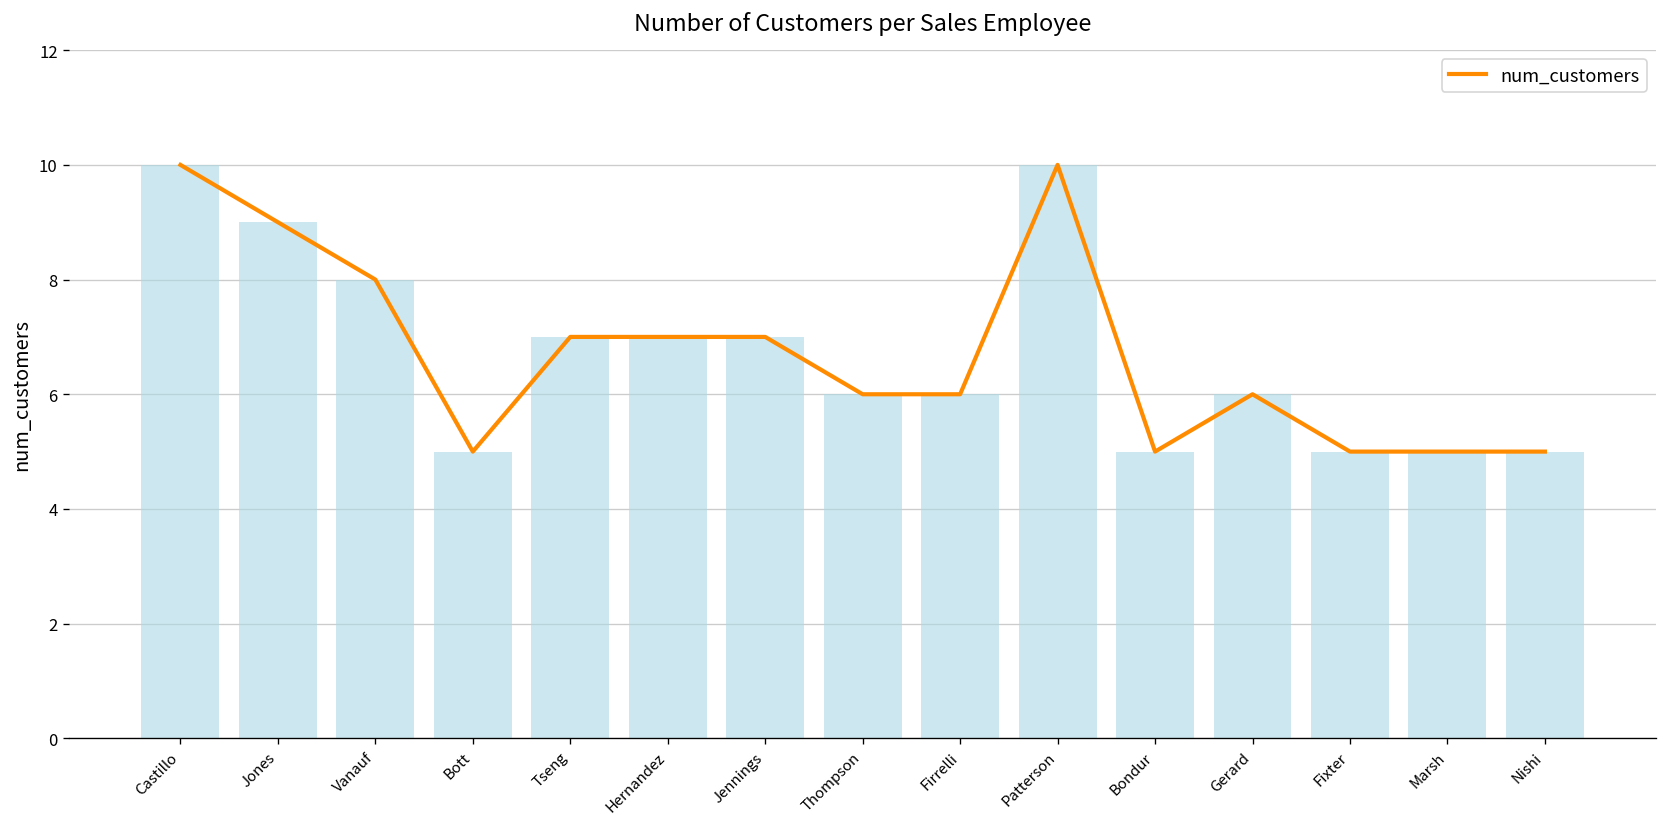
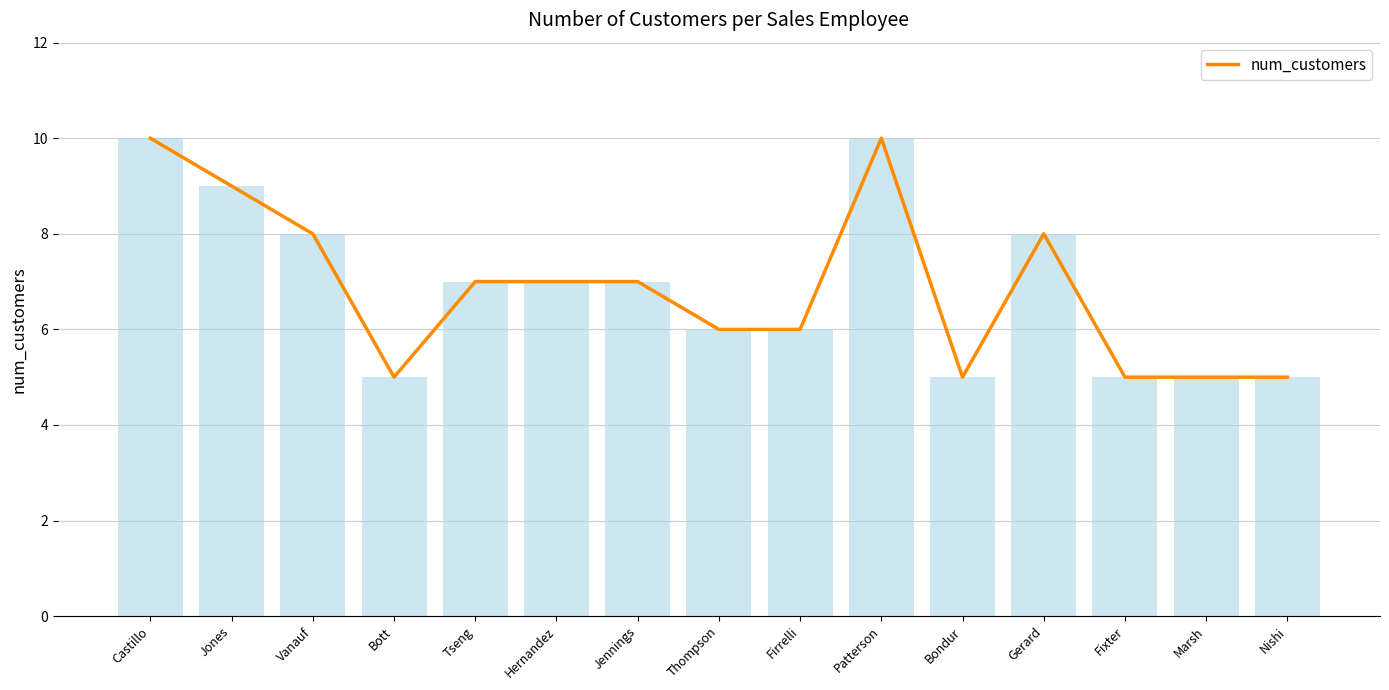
  {
    "Castillo": 10,
    "Jones": 9,
    "Vanauf": 8,
    "Bott": 5,
    "Tseng": 7,
    "Hernandez": 7,
    "Jennings": 7,
    "Thompson": 6,
    "Firrelli": 6,
    "Patterson": 10,
    "Bondur": 5,
-   "Gerard": 6,
+   "Gerard": 8,
    "Fixter": 5,
    "Marsh": 5,
    "Nishi": 5
  }
